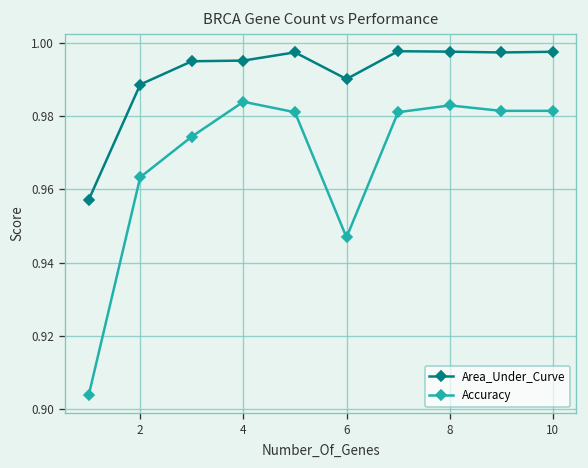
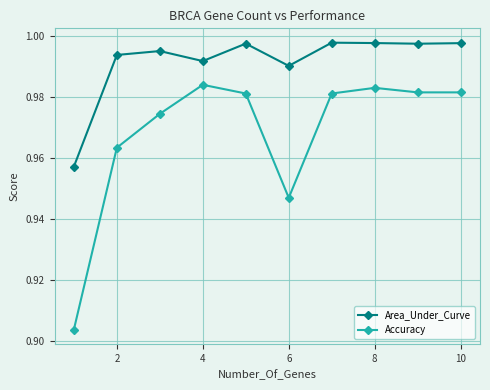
  {
    "Area_Under_Curve": {
-     "2": 0.989,
-     "4": 0.995,
+     "2": 0.994,
+     "4": 0.992,
      "6": 0.990,
      "8": 0.998,
      "10": 0.998
    },
    "Accuracy": {
      "2": 0.963,
      "4": 0.984,
      "6": 0.947,
      "8": 0.983,
      "10": 0.981
    }
  }
